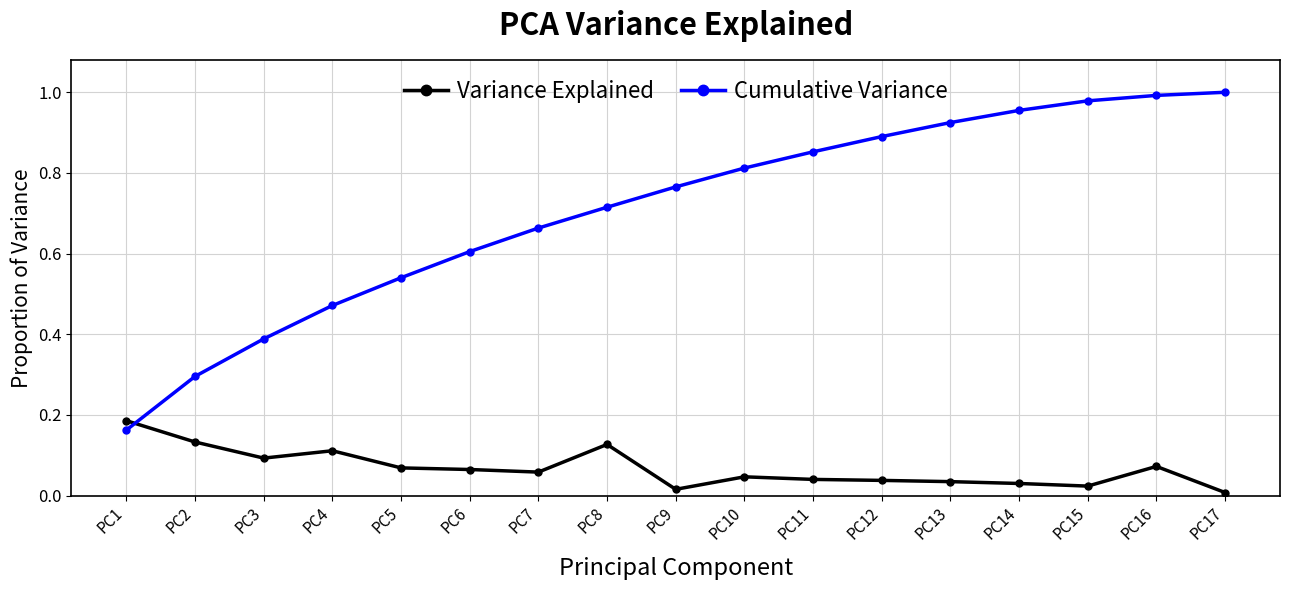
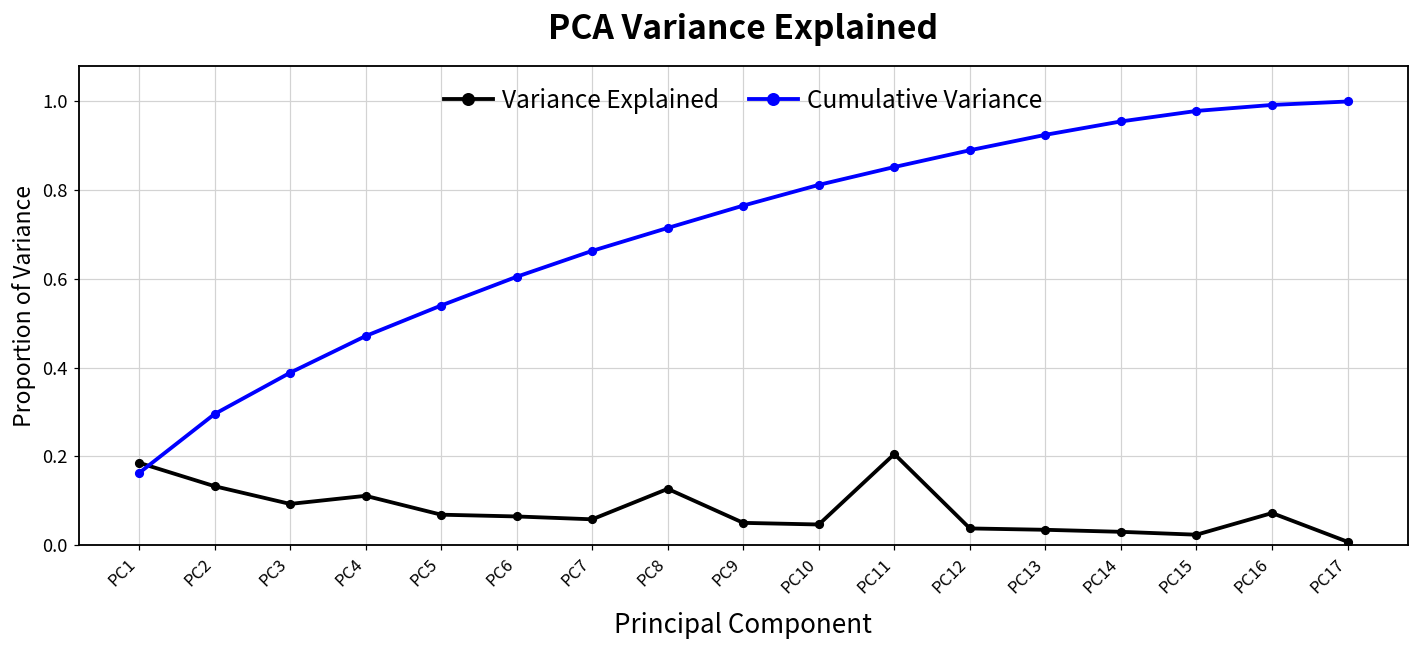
  {
    "Variance Explained": {
      "PC1": 0.19,
      "PC2": 0.13,
      "PC3": 0.09,
      "PC4": 0.11,
      "PC5": 0.07,
      "PC6": 0.06,
      "PC7": 0.06,
      "PC8": 0.13,
-     "PC9": 0.02,
+     "PC9": 0.05,
      "PC10": 0.05,
-     "PC11": 0.04,
+     "PC11": 0.21,
      "PC12": 0.04,
      "PC13": 0.03,
      "PC14": 0.03,
      "PC15": 0.02,
      "PC16": 0.07,
      "PC17": 0.01
    },
    "Cumulative Variance": {
      "PC1": 0.16,
      "PC2": 0.30,
      "PC3": 0.39,
      "PC4": 0.47,
      "PC5": 0.54,
      "PC6": 0.61,
      "PC7": 0.66,
      "PC8": 0.72,
      "PC9": 0.77,
      "PC10": 0.81,
      "PC11": 0.85,
      "PC12": 0.89,
      "PC13": 0.92,
      "PC14": 0.96,
      "PC15": 0.98,
      "PC16": 0.99,
      "PC17": 1.00
    }
  }
